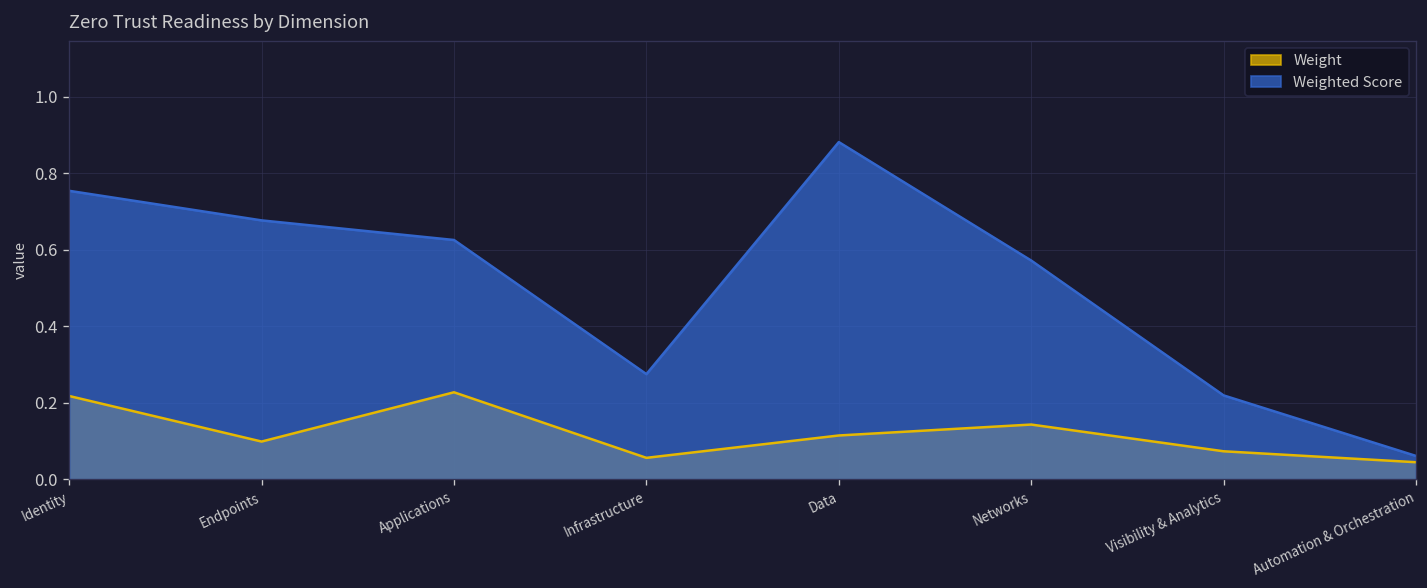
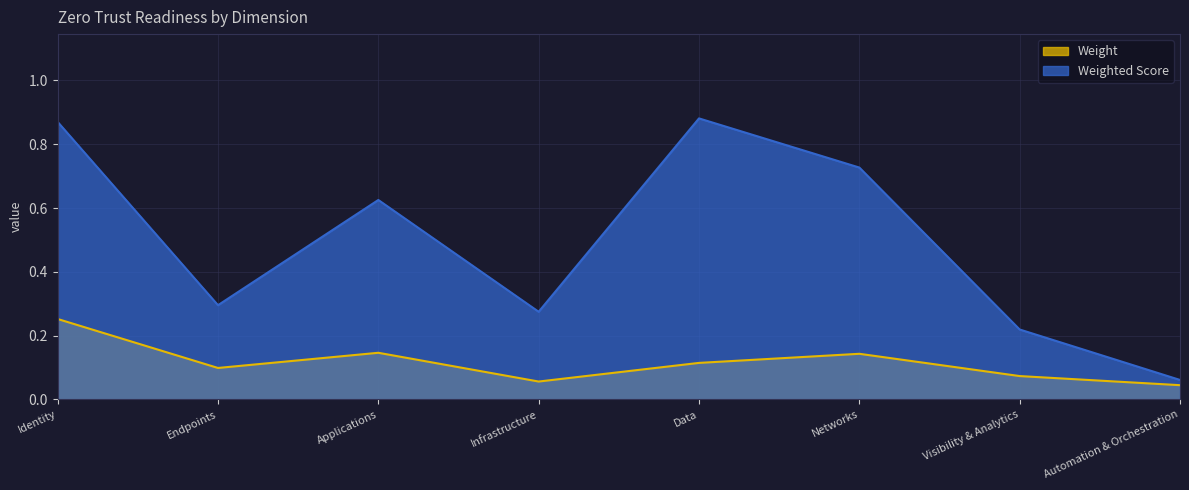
  {
    "Weight": {
-     "Identity": 0.22,
+     "Identity": 0.25,
      "Endpoints": 0.10,
-     "Applications": 0.23,
+     "Applications": 0.15,
      "Infrastructure": 0.06,
      "Data": 0.11,
      "Networks": 0.14,
      "Visibility & Analytics": 0.07,
      "Automation & Orchestration": 0.04
    },
    "Weighted Score": {
-     "Identity": 0.75,
-     "Endpoints": 0.68,
+     "Identity": 0.87,
+     "Endpoints": 0.30,
      "Applications": 0.63,
      "Infrastructure": 0.27,
      "Data": 0.88,
-     "Networks": 0.57,
+     "Networks": 0.73,
      "Visibility & Analytics": 0.22,
      "Automation & Orchestration": 0.06
    }
  }
